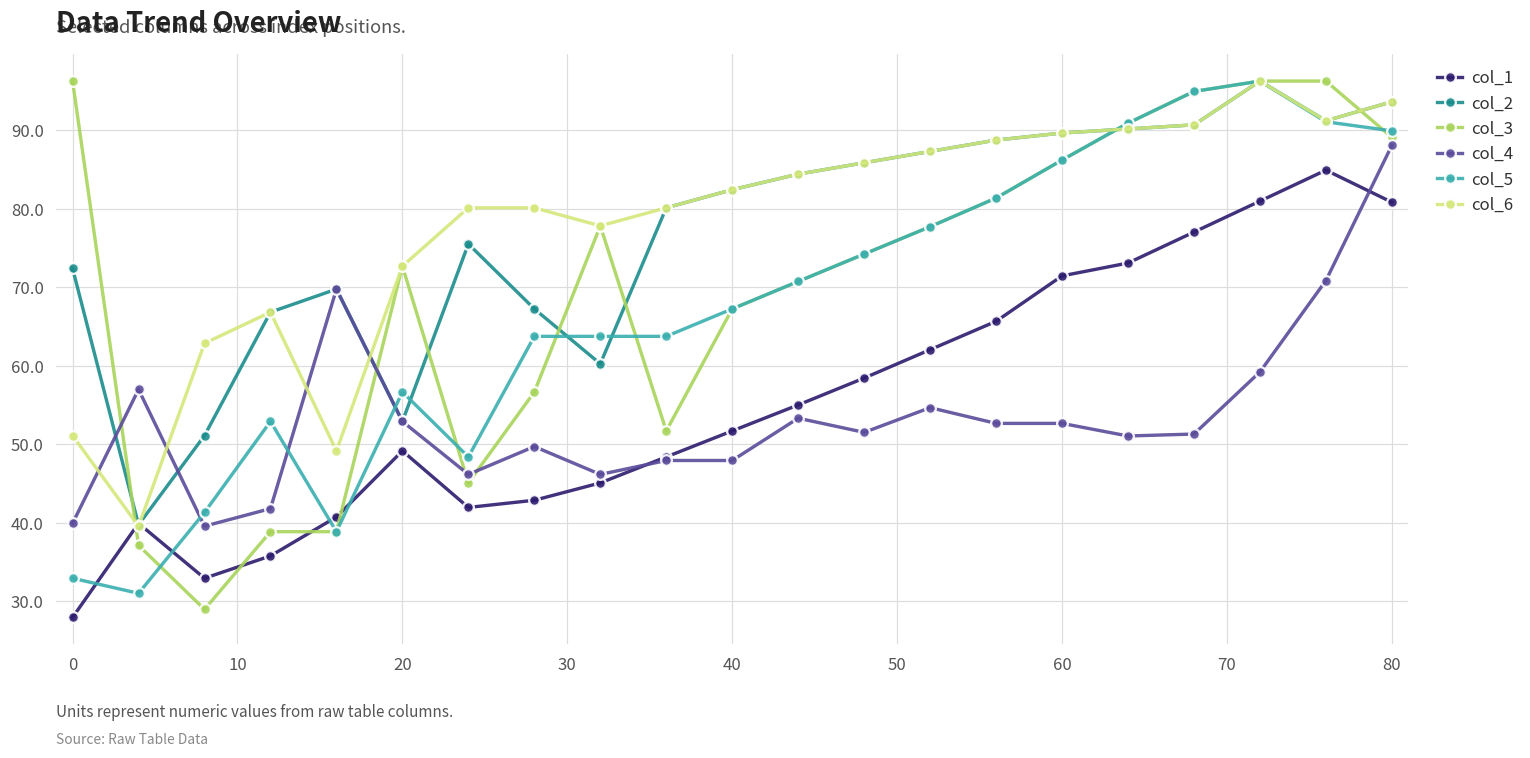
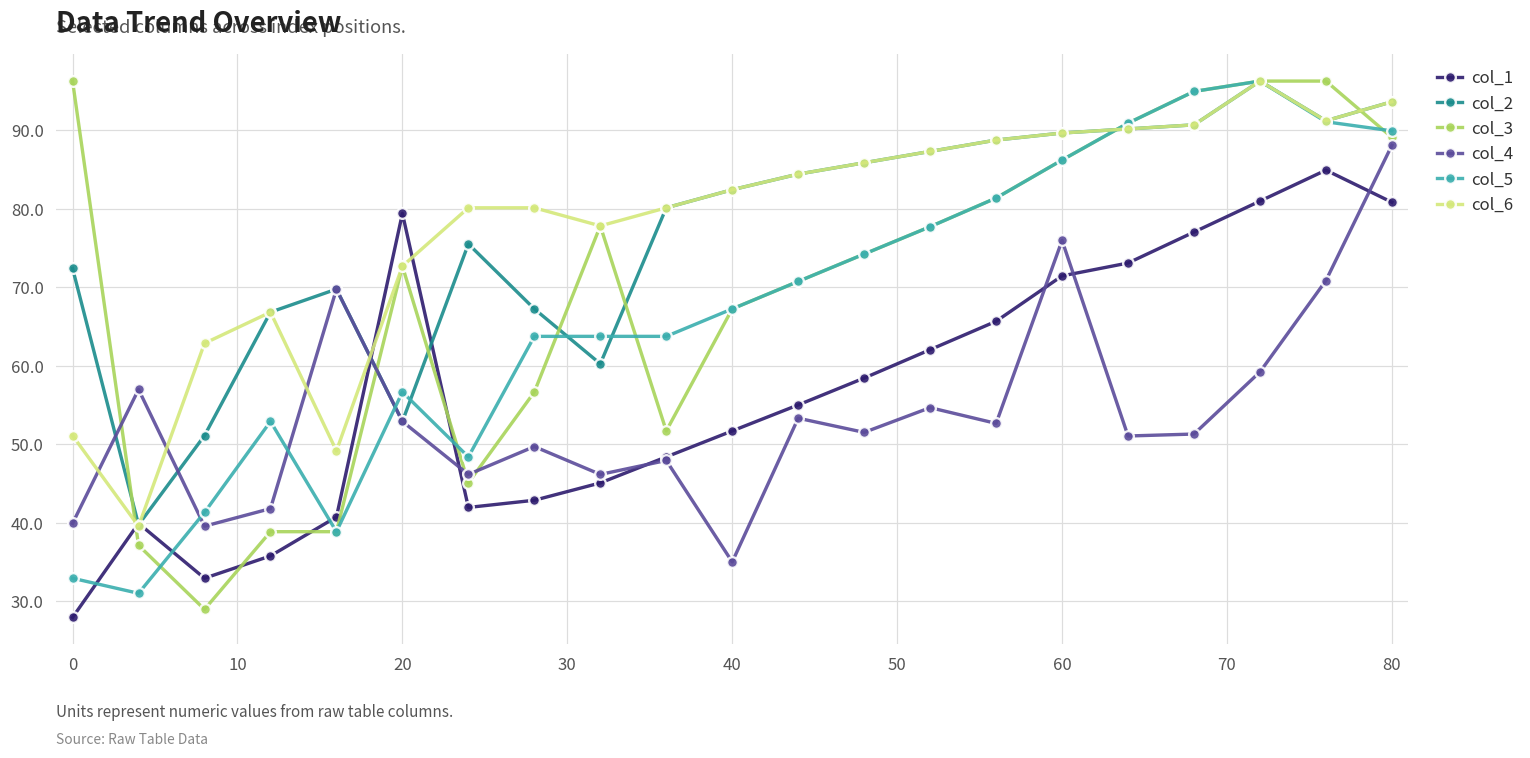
  {
    "col_1": {
      "0": 28,
-     "20": 49,
+     "20": 79,
      "40": 52,
      "60": 71,
      "80": 81
    },
    "col_4": {
      "0": 40,
-     "40": 48,
-     "60": 53,
+     "40": 35,
+     "60": 76,
      "80": 88
    }
  }
